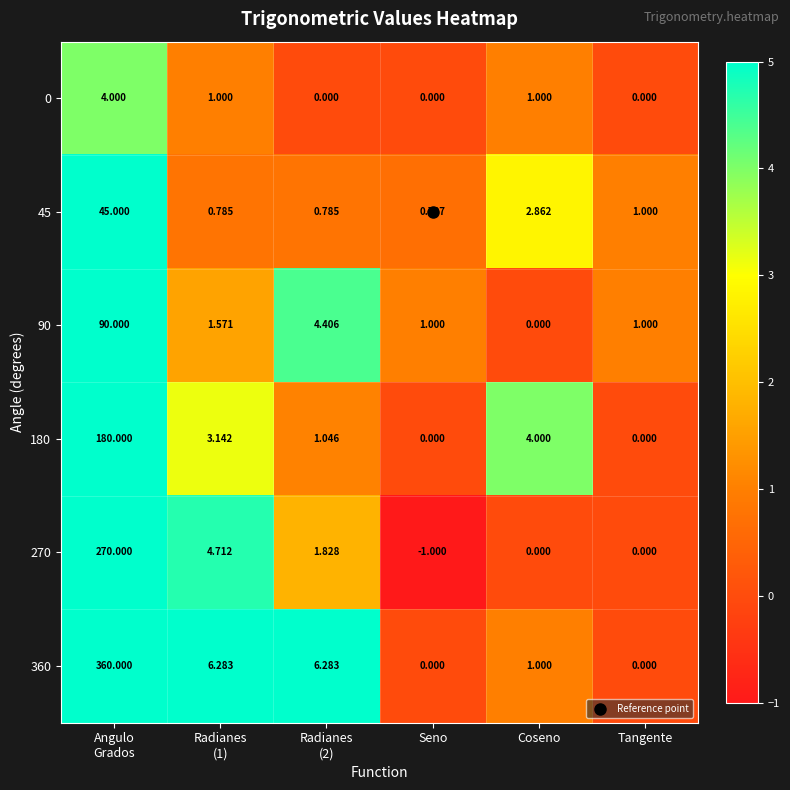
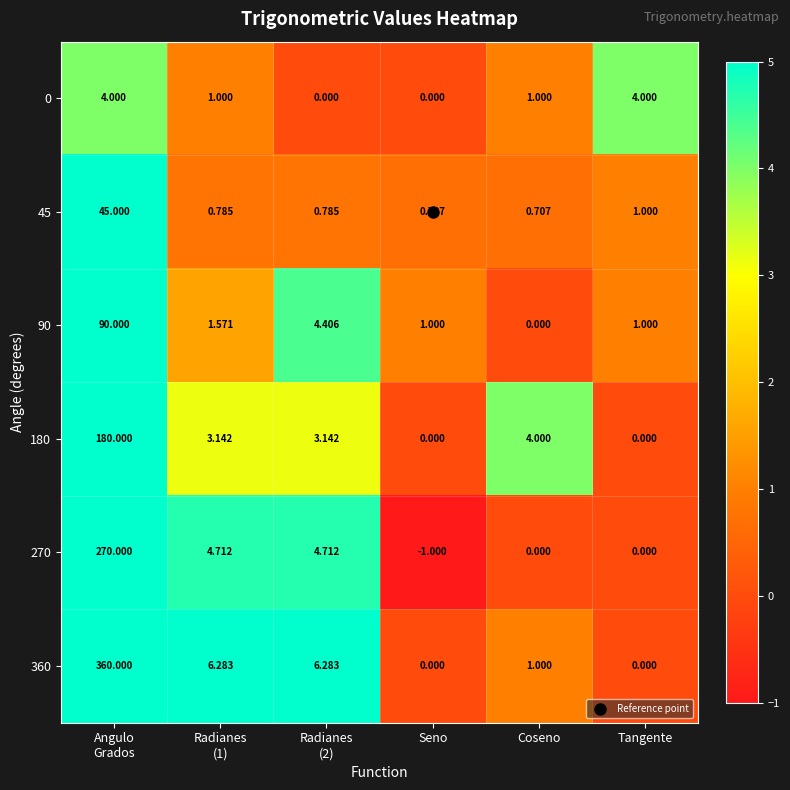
  {
    "0": {
      "Angulo Grados": 4.000,
      "Radianes (1)": 1.000,
      "Radianes (2)": 0.000,
      "Seno": 0.000,
      "Coseno": 1.000,
-     "Tangente": 0.000
+     "Tangente": 4.000
    },
    "45": {
      "Angulo Grados": 45.000,
      "Radianes (1)": 0.785,
      "Radianes (2)": 0.785,
-     "Coseno": 2.862,
+     "Coseno": 0.707,
      "Tangente": 1.000
    },
    "90": {
      "Angulo Grados": 90.000,
      "Radianes (1)": 1.571,
      "Radianes (2)": 4.406,
      "Seno": 1.000,
      "Coseno": 0.000,
      "Tangente": 1.000
    },
    "180": {
      "Angulo Grados": 180.000,
      "Radianes (1)": 3.142,
-     "Radianes (2)": 1.046,
+     "Radianes (2)": 3.142,
      "Seno": 0.000,
      "Coseno": 4.000,
      "Tangente": 0.000
    },
    "270": {
      "Angulo Grados": 270.000,
      "Radianes (1)": 4.712,
-     "Radianes (2)": 1.828,
+     "Radianes (2)": 4.712,
      "Seno": -1.000,
      "Coseno": 0.000,
      "Tangente": 0.000
    },
    "360": {
      "Angulo Grados": 360.000,
      "Radianes (1)": 6.283,
      "Radianes (2)": 6.283,
      "Seno": 0.000,
      "Coseno": 1.000,
      "Tangente": 0.000
    }
  }
